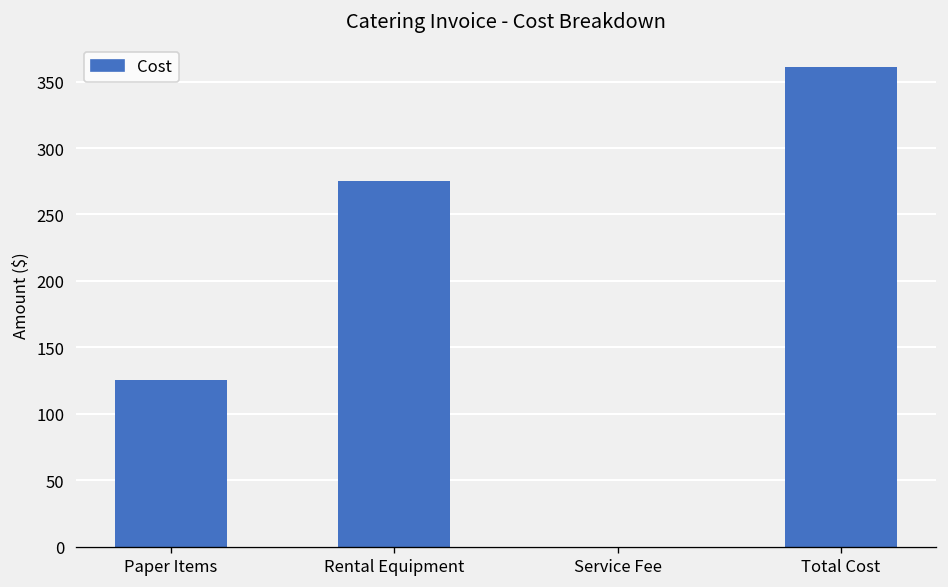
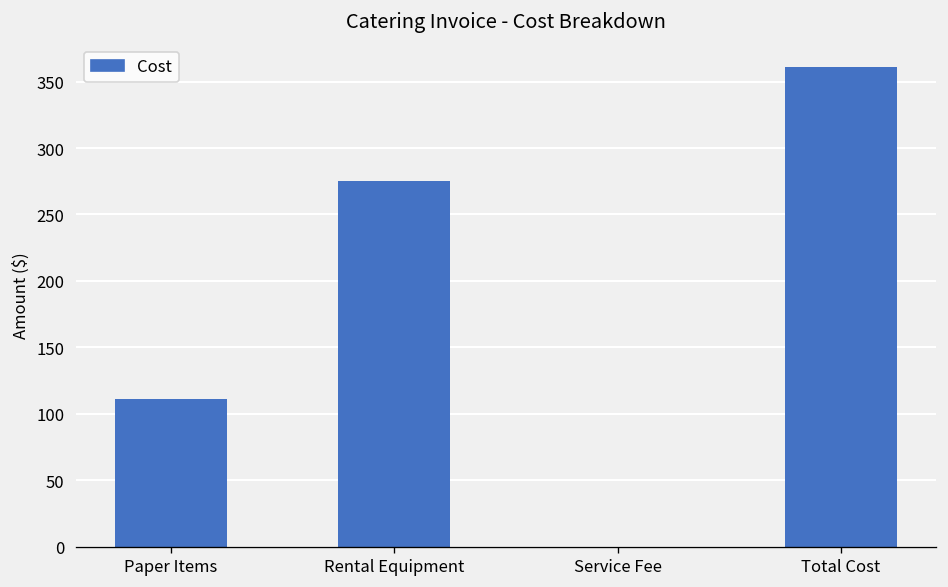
  {
-   "Paper Items": 126,
+   "Paper Items": 111,
    "Rental Equipment": 275,
    "Service Fee": 0,
    "Total Cost": 361
  }
